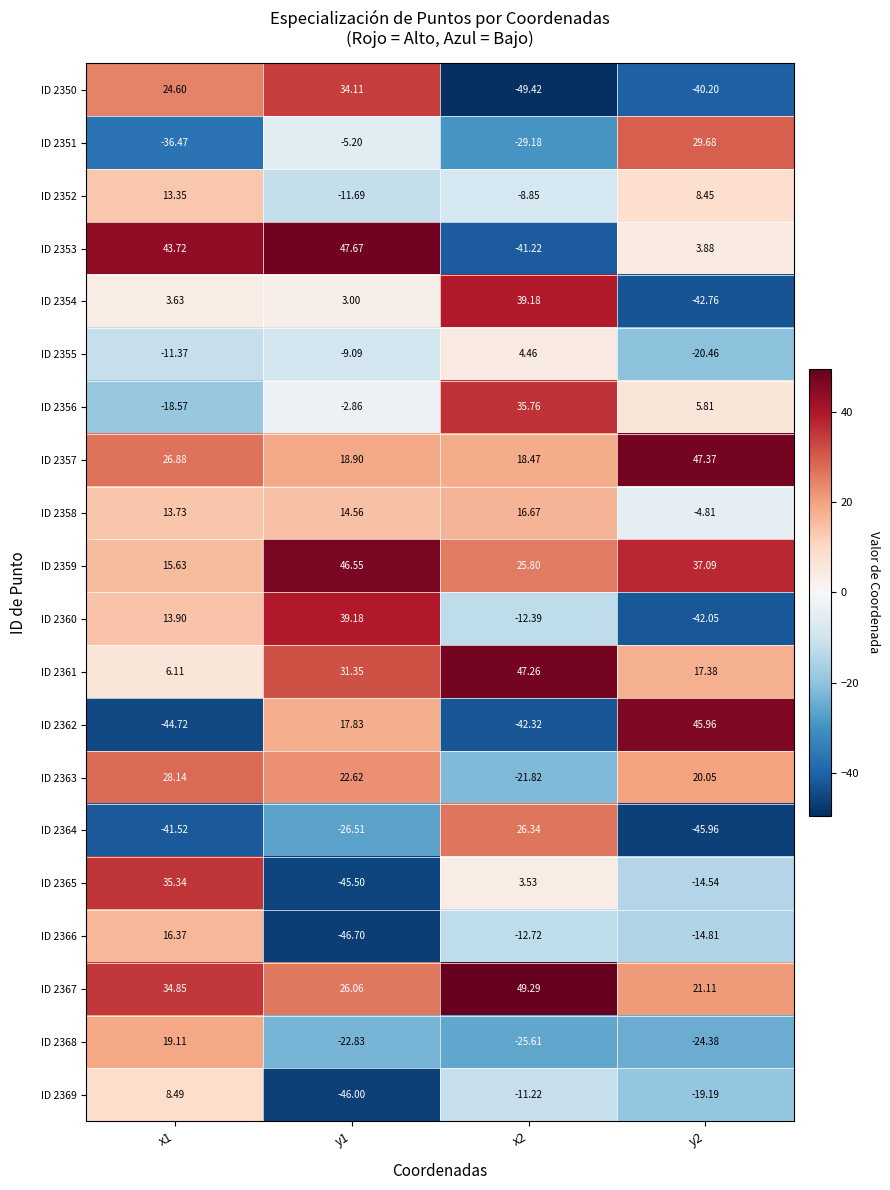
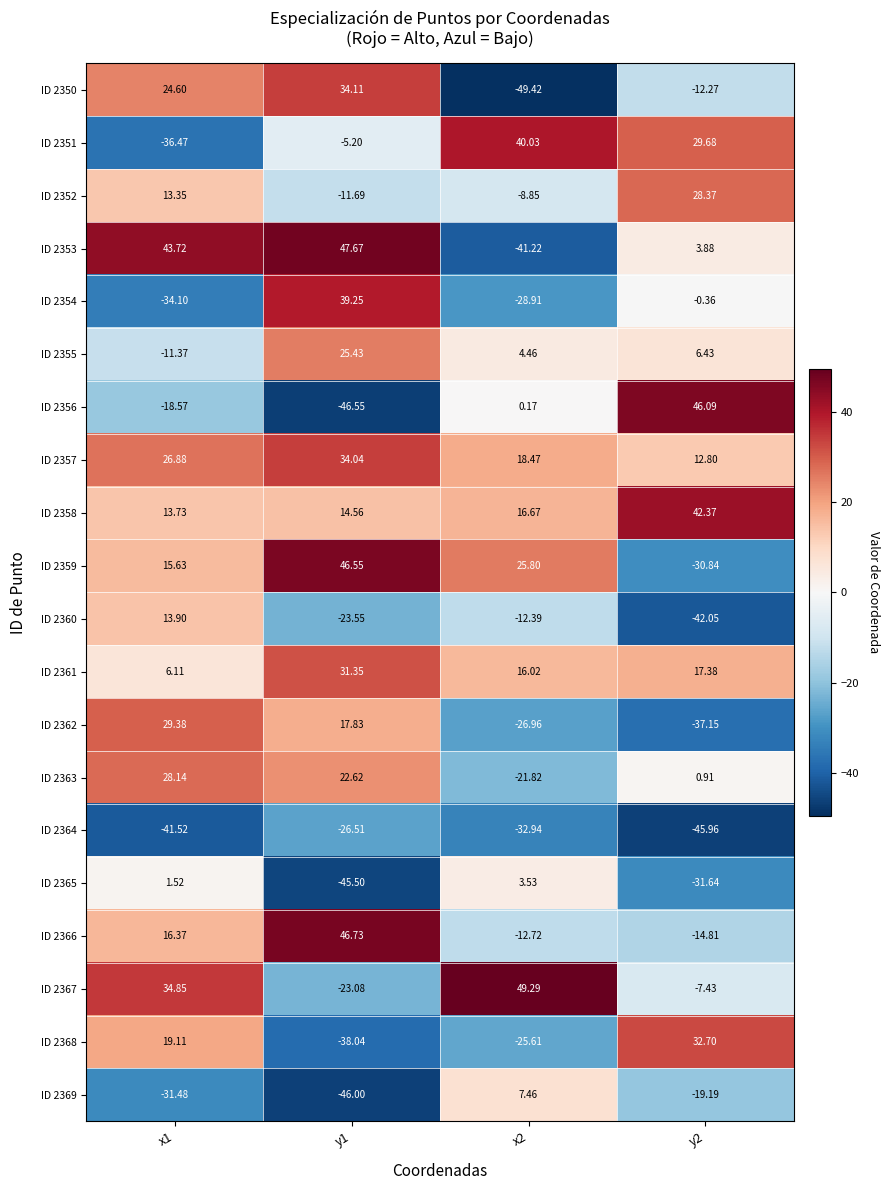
  {
    "ID 2350": {
      "x1": 24.60,
      "y1": 34.11,
      "x2": -49.42,
-     "y2": -40.20
+     "y2": -12.27
    },
    "ID 2351": {
      "x1": -36.47,
      "y1": -5.20,
-     "x2": -29.18,
+     "x2": 40.03,
      "y2": 29.68
    },
    "ID 2352": {
      "x1": 13.35,
      "y1": -11.69,
      "x2": -8.85,
-     "y2": 8.45
+     "y2": 28.37
    },
    "ID 2353": {
      "x1": 43.72,
      "y1": 47.67,
      "x2": -41.22,
      "y2": 3.88
    },
    "ID 2354": {
-     "x1": 3.63,
-     "y1": 3.00,
-     "x2": 39.18,
-     "y2": -42.76
+     "x1": -34.10,
+     "y1": 39.25,
+     "x2": -28.91,
+     "y2": -0.36
    },
    "ID 2355": {
      "x1": -11.37,
-     "y1": -9.09,
+     "y1": 25.43,
      "x2": 4.46,
-     "y2": -20.46
+     "y2": 6.43
    },
    "ID 2356": {
      "x1": -18.57,
-     "y1": -2.86,
-     "x2": 35.76,
-     "y2": 5.81
+     "y1": -46.55,
+     "x2": 0.17,
+     "y2": 46.09
    },
    "ID 2357": {
      "x1": 26.88,
-     "y1": 18.90,
+     "y1": 34.04,
      "x2": 18.47,
-     "y2": 47.37
+     "y2": 12.80
    },
    "ID 2358": {
      "x1": 13.73,
      "y1": 14.56,
      "x2": 16.67,
-     "y2": -4.81
+     "y2": 42.37
    },
    "ID 2359": {
      "x1": 15.63,
      "y1": 46.55,
      "x2": 25.80,
-     "y2": 37.09
+     "y2": -30.84
    },
    "ID 2360": {
      "x1": 13.90,
-     "y1": 39.18,
+     "y1": -23.55,
      "x2": -12.39,
      "y2": -42.05
    },
    "ID 2361": {
      "x1": 6.11,
      "y1": 31.35,
-     "x2": 47.26,
+     "x2": 16.02,
      "y2": 17.38
    },
    "ID 2362": {
-     "x1": -44.72,
+     "x1": 29.38,
      "y1": 17.83,
-     "x2": -42.32,
-     "y2": 45.96
+     "x2": -26.96,
+     "y2": -37.15
    },
    "ID 2363": {
      "x1": 28.14,
      "y1": 22.62,
      "x2": -21.82,
-     "y2": 20.05
+     "y2": 0.91
    },
    "ID 2364": {
      "x1": -41.52,
      "y1": -26.51,
-     "x2": 26.34,
+     "x2": -32.94,
      "y2": -45.96
    },
    "ID 2365": {
-     "x1": 35.34,
+     "x1": 1.52,
      "y1": -45.50,
      "x2": 3.53,
-     "y2": -14.54
+     "y2": -31.64
    },
    "ID 2366": {
      "x1": 16.37,
-     "y1": -46.70,
+     "y1": 46.73,
      "x2": -12.72,
      "y2": -14.81
    },
    "ID 2367": {
      "x1": 34.85,
-     "y1": 26.06,
+     "y1": -23.08,
      "x2": 49.29,
-     "y2": 21.11
+     "y2": -7.43
    },
    "ID 2368": {
      "x1": 19.11,
-     "y1": -22.83,
+     "y1": -38.04,
      "x2": -25.61,
-     "y2": -24.38
+     "y2": 32.70
    },
    "ID 2369": {
-     "x1": 8.49,
+     "x1": -31.48,
      "y1": -46.00,
-     "x2": -11.22,
+     "x2": 7.46,
      "y2": -19.19
    }
  }
